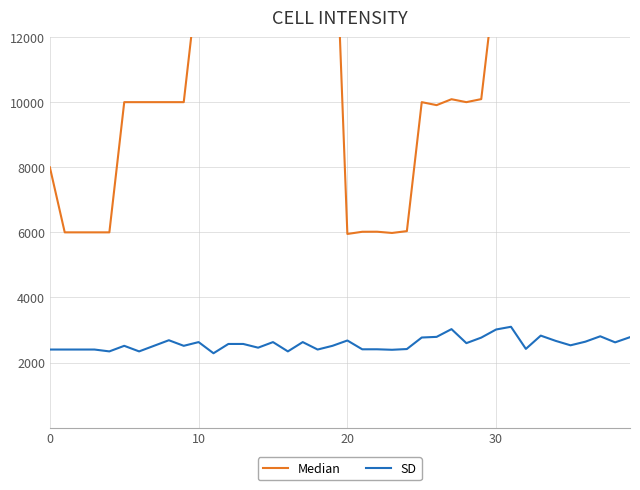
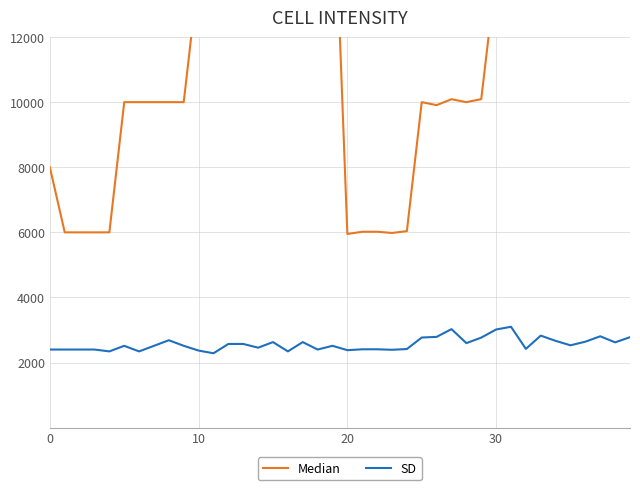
  {
    "Median": {
      "0": 8000,
      "20": 6000
    },
    "SD": {
      "0": 2400,
-     "10": 2600,
-     "20": 2700,
+     "10": 2400,
+     "20": 2400,
      "30": 3000
    }
  }
